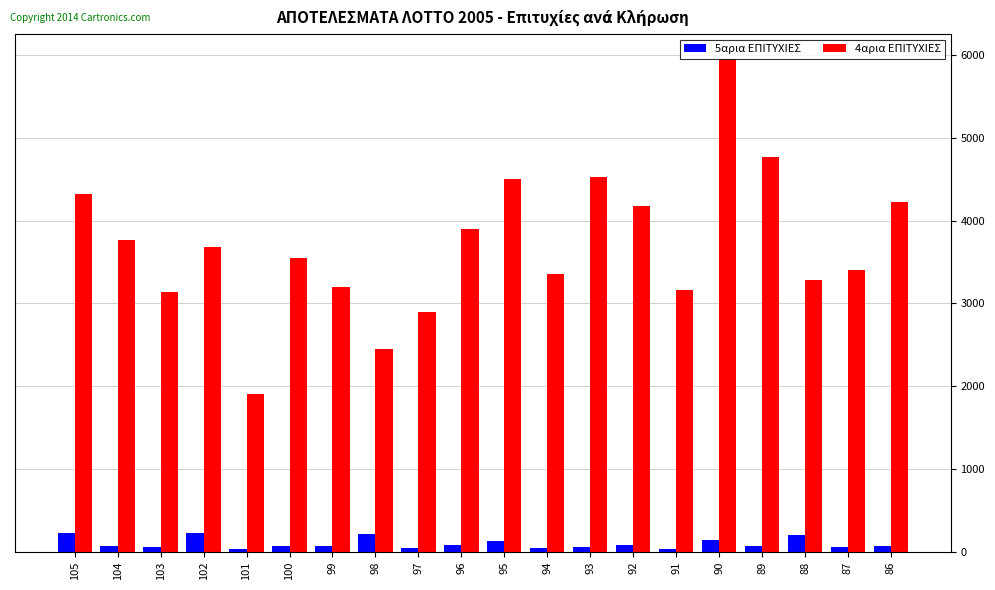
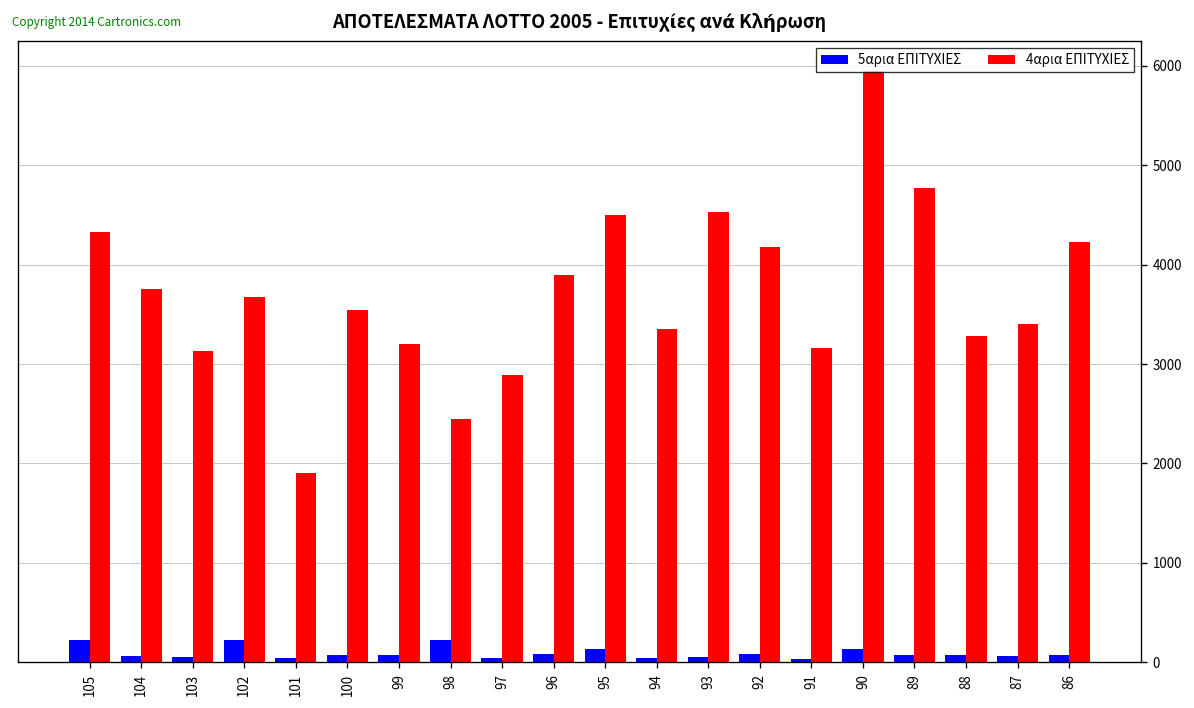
  {
    "5αρια ΕΠΙΤΥΧΙΕΣ": {
      "105": 200,
      "104": 100,
      "103": 100,
      "102": 200,
      "101": 0,
      "100": 100,
      "99": 100,
      "98": 200,
      "97": 0,
      "96": 100,
      "95": 100,
      "94": 0,
      "93": 100,
      "92": 100,
      "91": 0,
      "90": 100,
      "89": 100,
-     "88": 200,
+     "88": 100,
      "87": 100,
      "86": 100
    },
    "4αρια ΕΠΙΤΥΧΙΕΣ": {
      "105": 4300,
      "104": 3800,
      "103": 3100,
      "102": 3700,
      "101": 1900,
      "100": 3500,
      "99": 3200,
      "98": 2500,
      "97": 2900,
      "96": 3900,
      "95": 4500,
      "94": 3400,
      "93": 4500,
      "92": 4200,
      "91": 3200,
      "90": 6000,
      "89": 4800,
      "88": 3300,
      "87": 3400,
      "86": 4200
    }
  }
